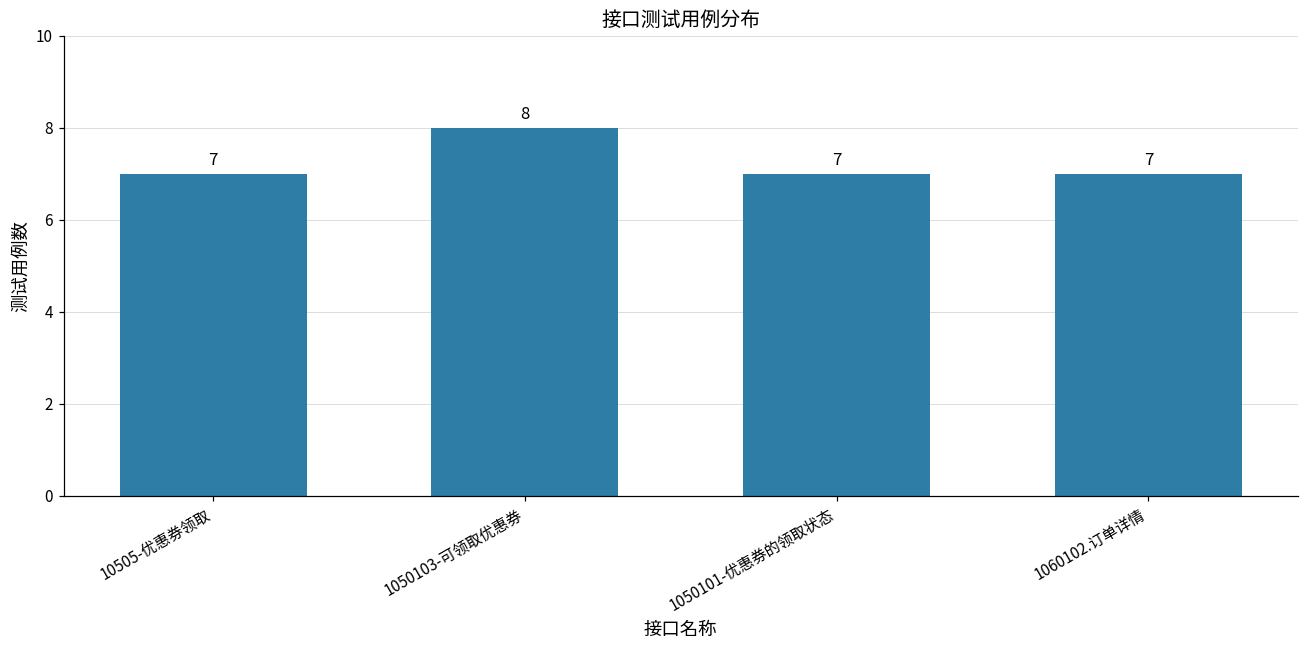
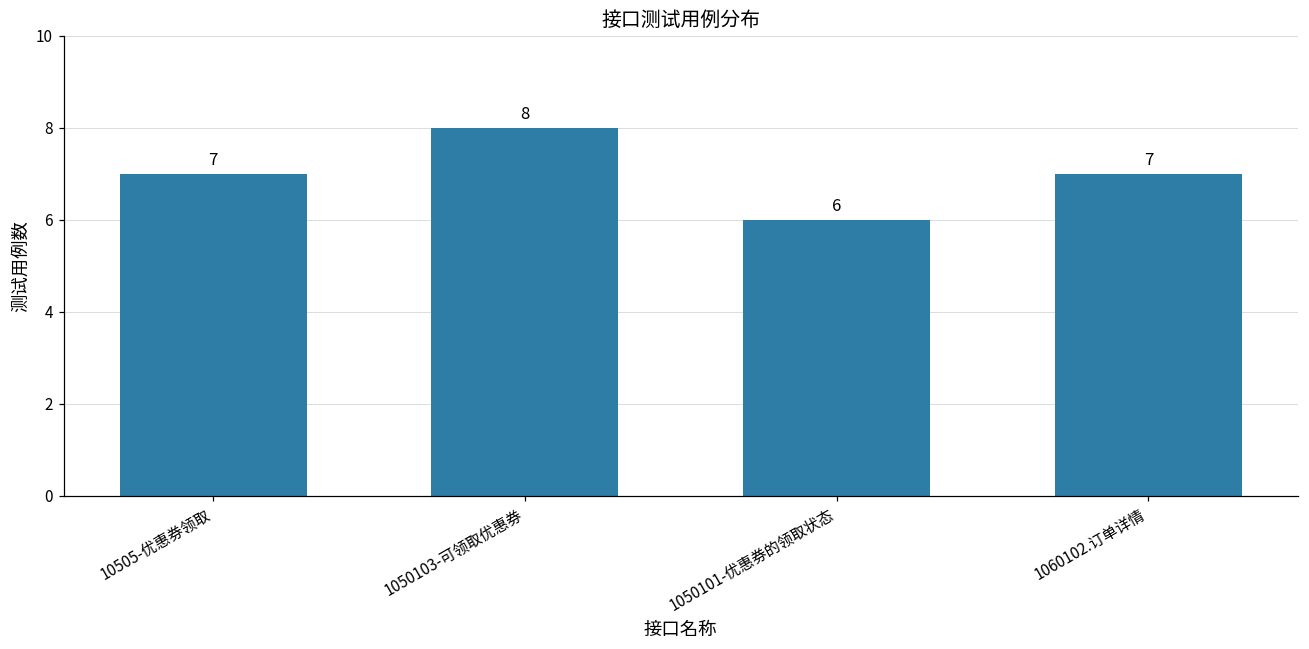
  {
    "10505-优惠券领取": 7,
    "1050103-可领取优惠券": 8,
-   "1050101-优惠券的领取状态": 7,
+   "1050101-优惠券的领取状态": 6,
    "1060102.订单详情": 7
  }
